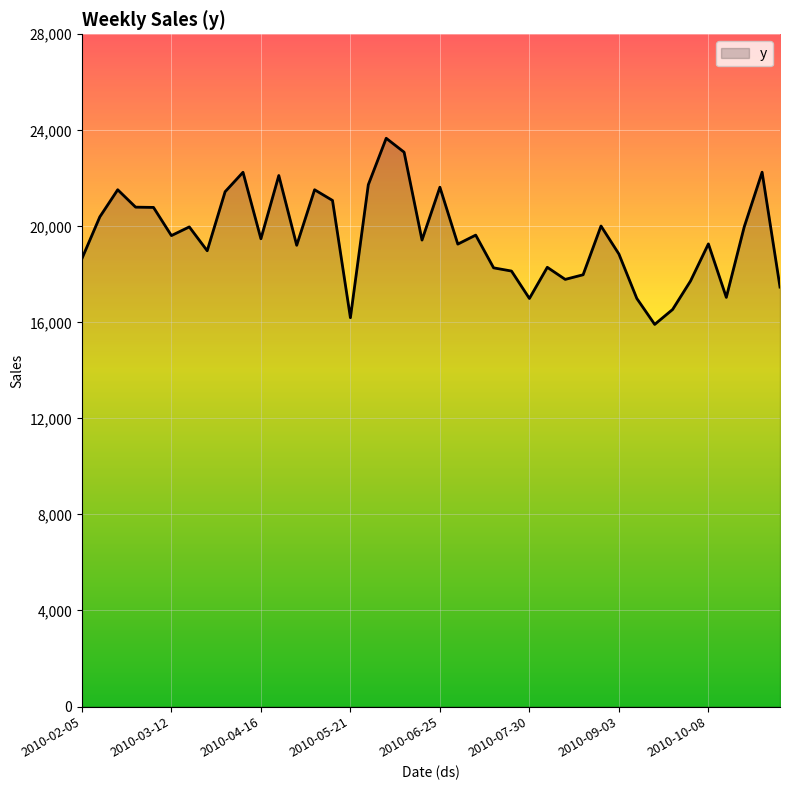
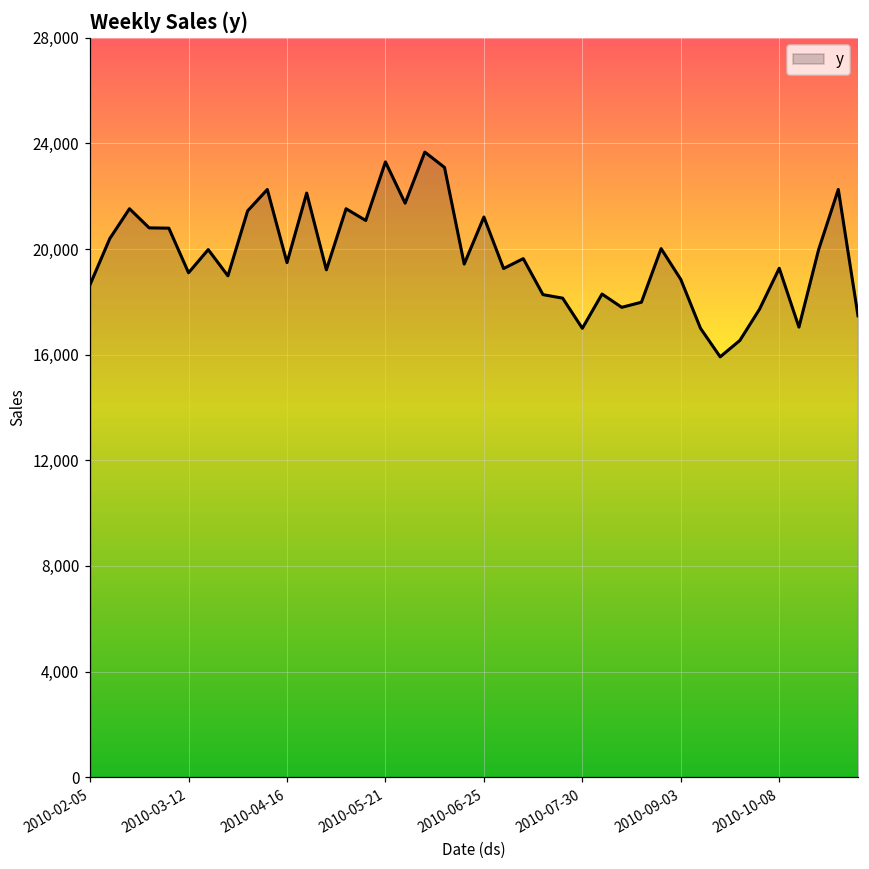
  {
    "2010-02-05": "18,700",
-   "2010-03-12": "19,600",
+   "2010-03-12": "19,100",
    "2010-04-16": "19,500",
-   "2010-05-21": "16,200",
-   "2010-06-25": "21,600",
+   "2010-05-21": "23,300",
+   "2010-06-25": "21,200",
    "2010-07-30": "17,000",
    "2010-09-03": "18,800",
    "2010-10-08": "19,300"
  }
